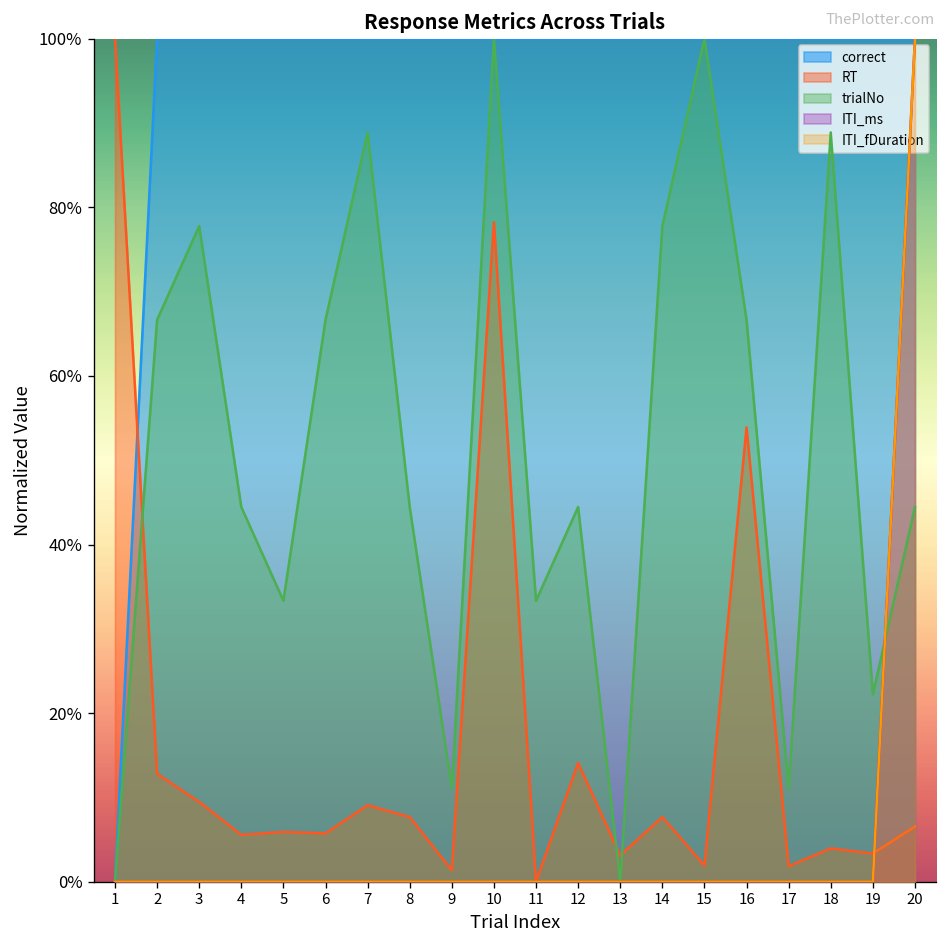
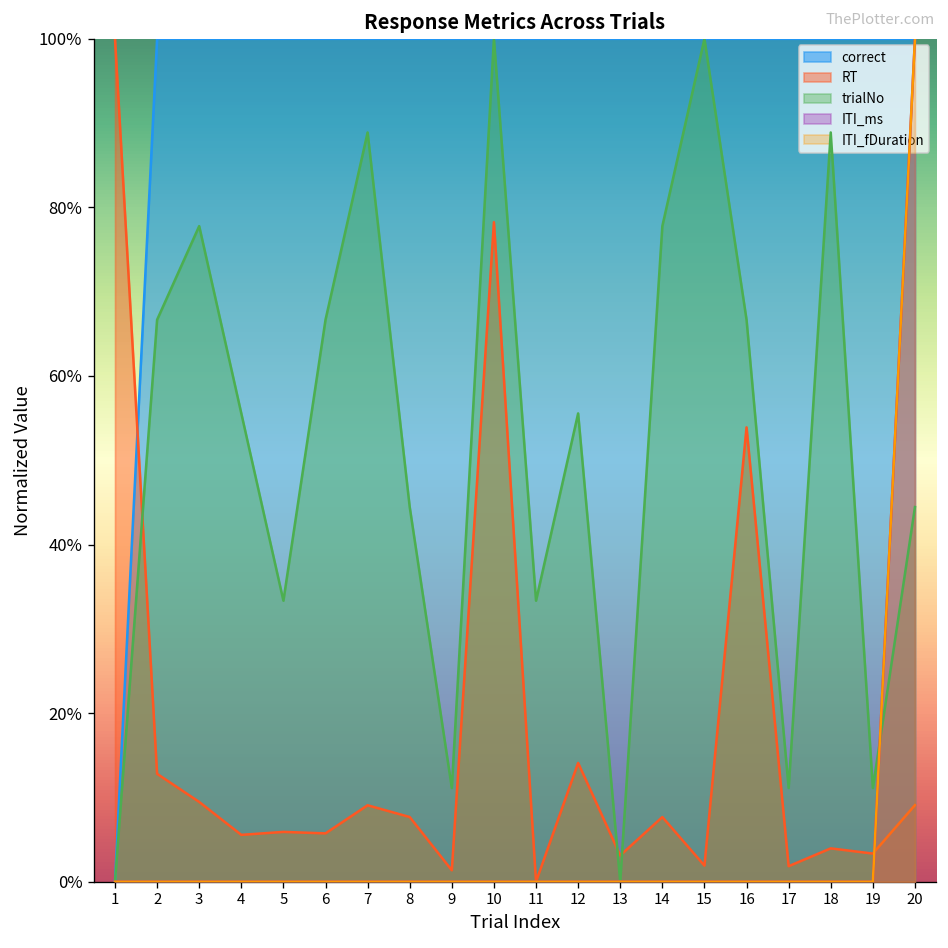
  {
    "correct": {
      "2": "100%",
      "3": "100%",
      "4": "100%",
      "5": "100%",
      "6": "100%",
      "7": "100%",
      "8": "100%",
      "9": "100%",
      "11": "100%",
      "12": "100%",
      "13": "100%",
      "14": "100%",
      "16": "100%",
      "17": "100%",
      "18": "100%",
      "19": "100%"
    },
    "RT": {
      "1": "100%",
      "2": "13%",
      "3": "9%",
      "4": "6%",
      "5": "6%",
      "6": "6%",
      "7": "9%",
      "8": "8%",
      "9": "1%",
      "10": "78%",
      "12": "14%",
      "13": "3%",
      "14": "8%",
      "15": "2%",
      "16": "54%",
      "17": "2%",
      "18": "4%",
      "19": "3%",
-     "20": "7%"
+     "20": "9%"
    },
    "trialNo": {
      "2": "67%",
      "3": "78%",
-     "4": "44%",
+     "4": "56%",
      "5": "33%",
      "6": "67%",
      "7": "89%",
      "8": "44%",
      "9": "11%",
      "11": "33%",
-     "12": "44%",
+     "12": "56%",
      "14": "78%",
      "16": "67%",
      "17": "11%",
-     "19": "22%",
+     "19": "11%",
      "20": "44%"
    },
    "ITI_fDuration": {
      "2": "0%",
      "3": "0%",
      "4": "0%",
      "5": "0%",
      "6": "0%",
      "7": "0%",
      "8": "0%",
      "9": "0%",
      "10": "0%",
      "12": "0%",
      "14": "0%",
      "15": "0%",
      "16": "0%",
      "17": "0%",
      "18": "0%",
      "19": "0%"
    }
  }
